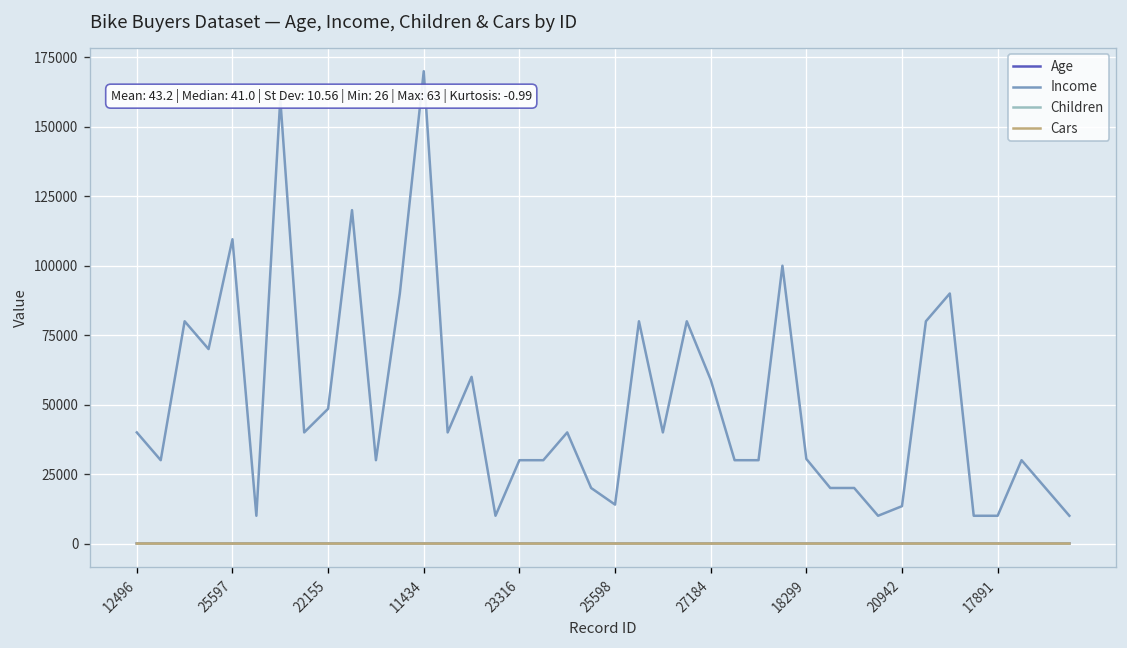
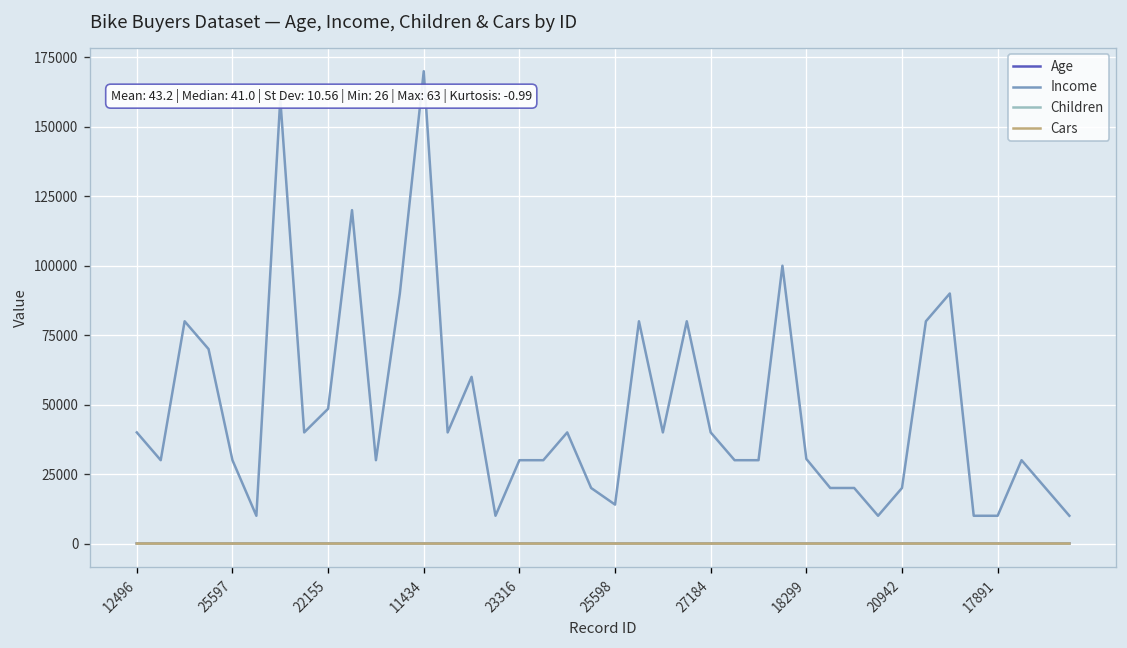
  {
    "Cars": {
      "12496": 0,
      "25597": 0,
      "22155": 0,
      "11434": 0,
      "23316": 0,
      "25598": 0,
      "27184": 0,
      "18299": 0,
      "20942": 0,
      "17891": 0
    },
    "Income": {
      "12496": 40000,
-     "25597": 110000,
+     "25597": 30000,
      "22155": 49000,
      "11434": 170000,
      "23316": 30000,
      "25598": 14000,
-     "27184": 59000,
+     "27184": 40000,
      "18299": 30000,
-     "20942": 13000,
+     "20942": 20000,
      "17891": 10000
    }
  }
